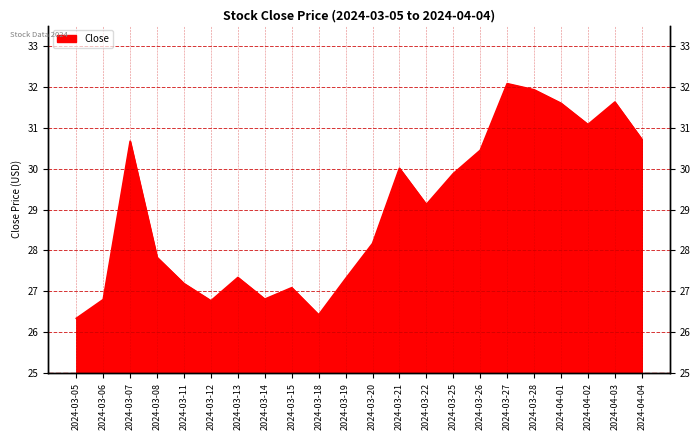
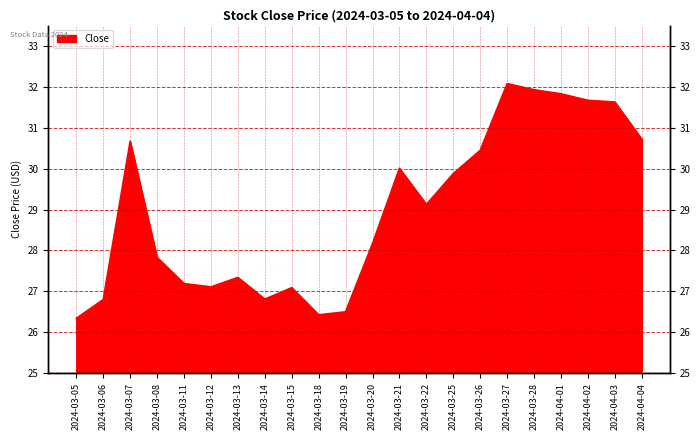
  {
    "2024-03-05": 26.3,
    "2024-03-06": 26.8,
    "2024-03-07": 30.7,
    "2024-03-08": 27.8,
    "2024-03-11": 27.2,
-   "2024-03-12": 26.8,
+   "2024-03-12": 27.1,
    "2024-03-13": 27.3,
    "2024-03-14": 26.8,
    "2024-03-15": 27.1,
    "2024-03-18": 26.4,
-   "2024-03-19": 27.3,
+   "2024-03-19": 26.5,
    "2024-03-20": 28.2,
    "2024-03-21": 30.0,
    "2024-03-22": 29.1,
    "2024-03-25": 29.9,
    "2024-03-26": 30.5,
    "2024-03-27": 32.1,
    "2024-03-28": 31.9,
-   "2024-04-01": 31.6,
-   "2024-04-02": 31.1,
+   "2024-04-01": 31.8,
+   "2024-04-02": 31.7,
    "2024-04-03": 31.6,
    "2024-04-04": 30.7
  }
